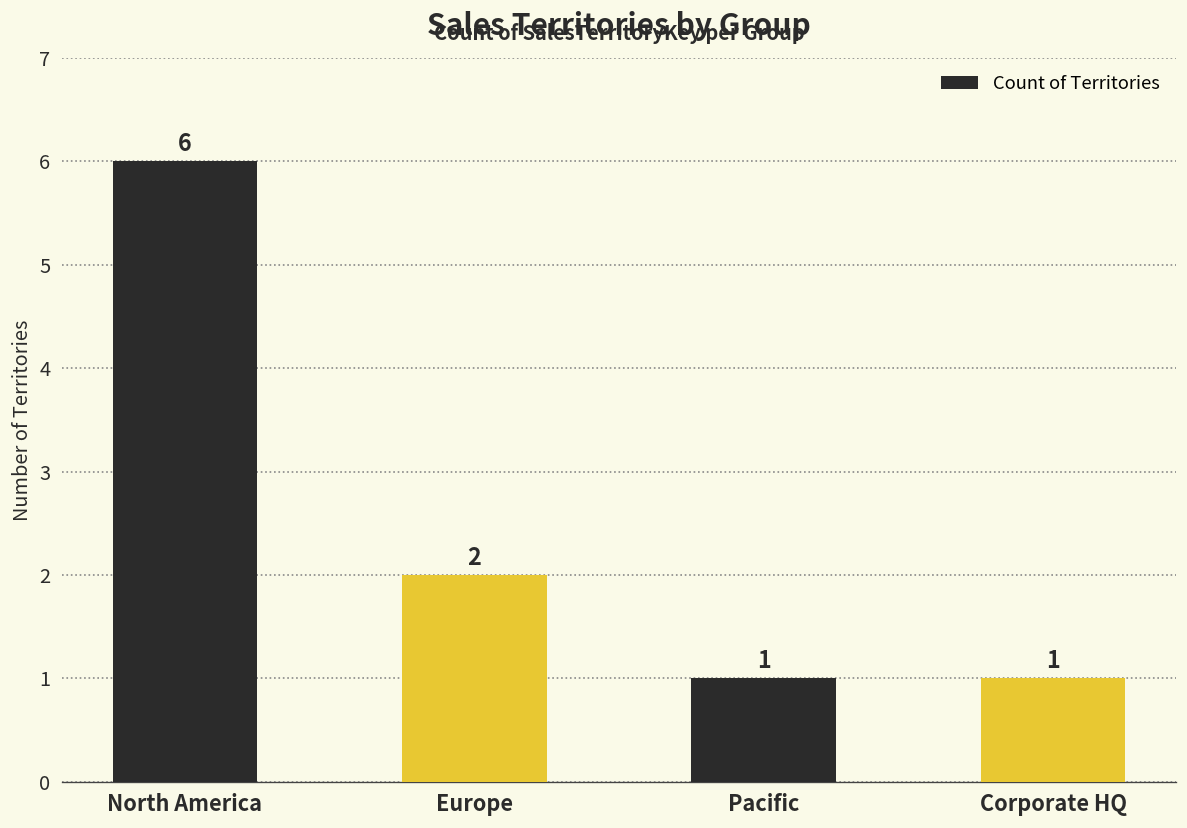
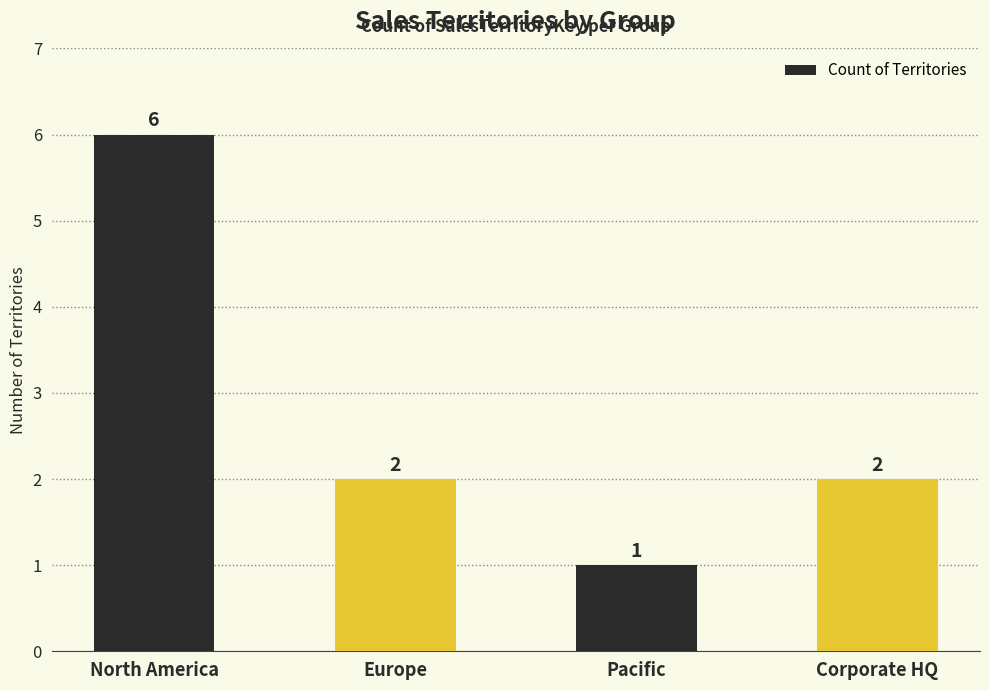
  {
    "North America": 6,
    "Europe": 2,
    "Pacific": 1,
-   "Corporate HQ": 1
+   "Corporate HQ": 2
  }
